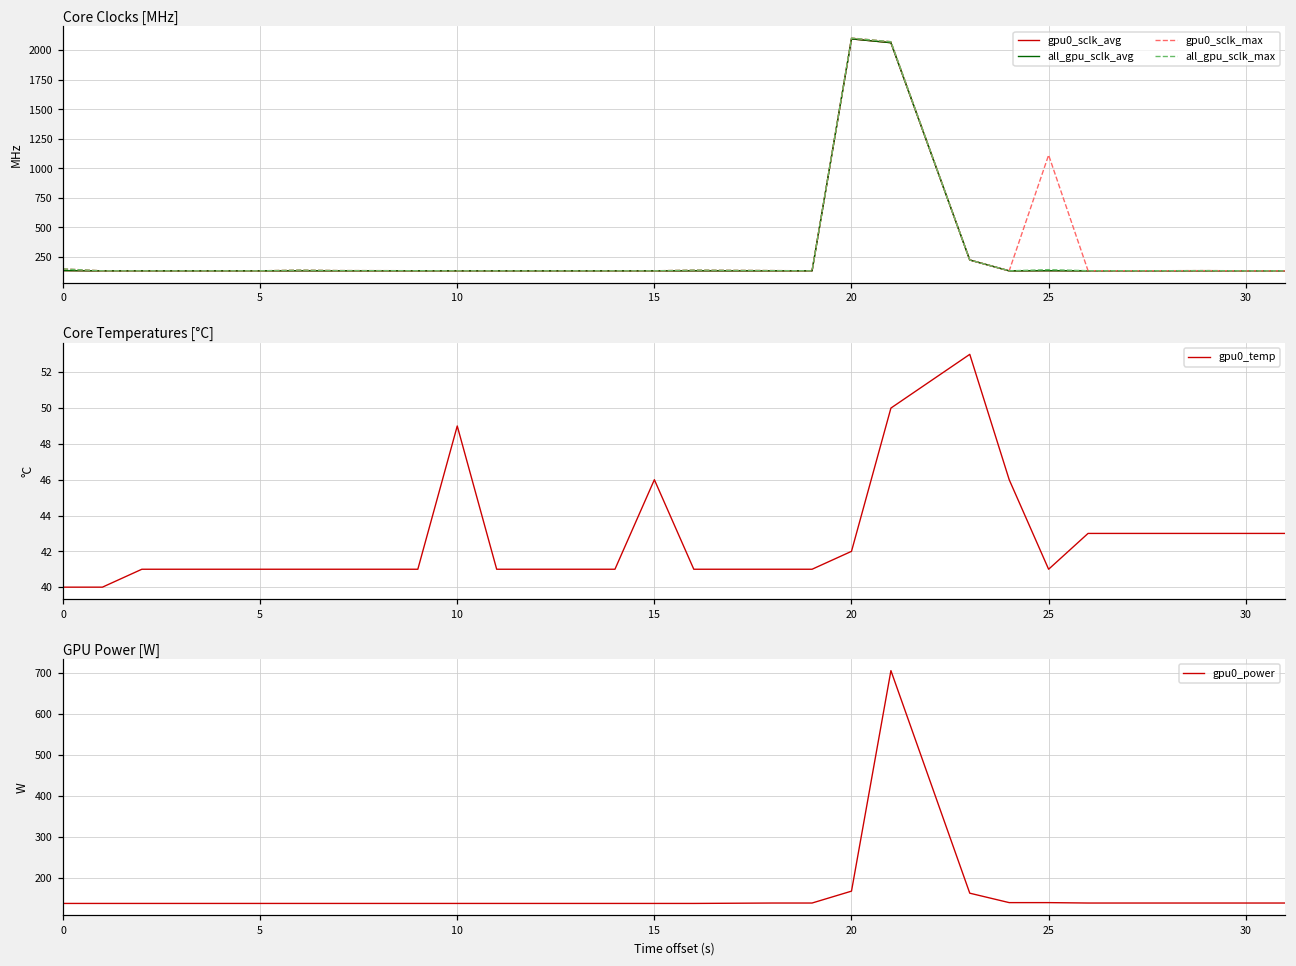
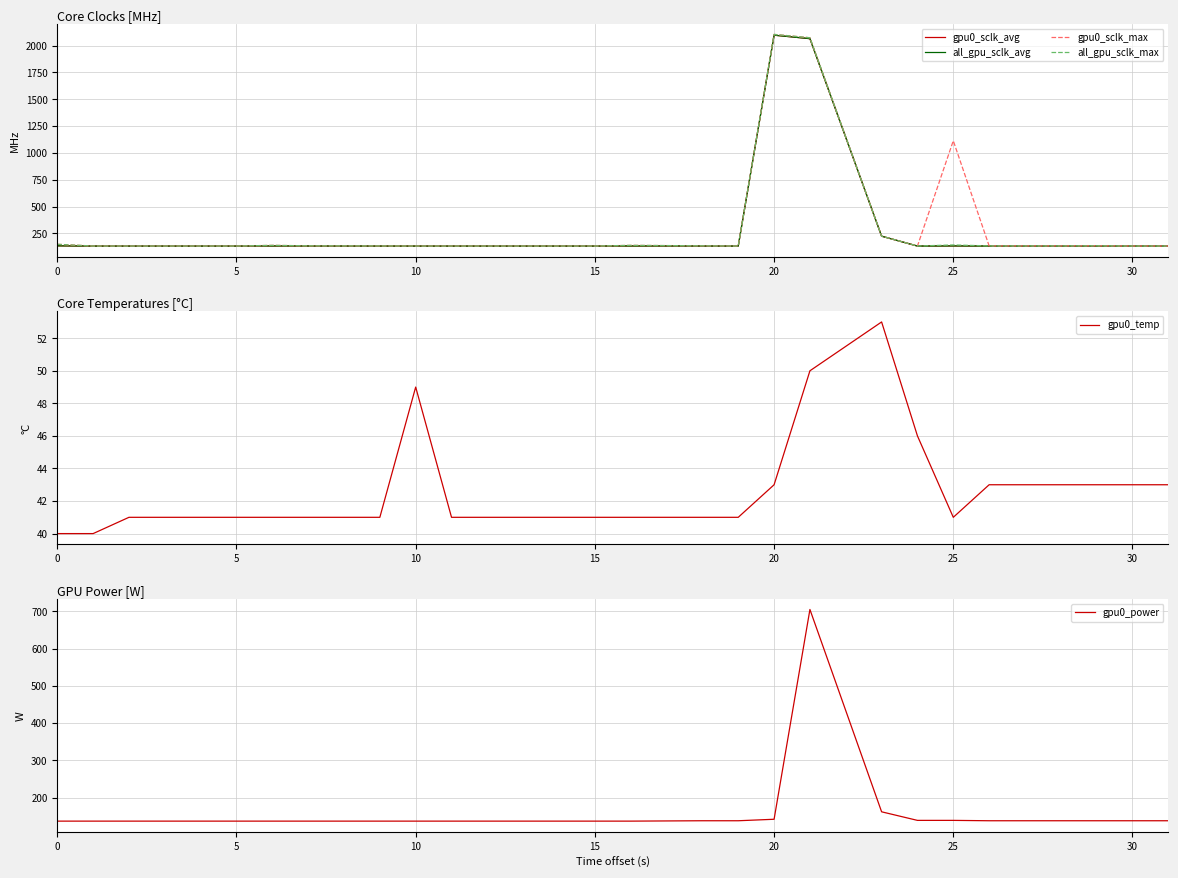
  {
    "Core Clocks [MHz]": {
      "gpu0_sclk_max": {
        "25": 1110
      }
    },
    "Core Temperatures [°C]": {
      "0": 40,
      "5": 41,
      "10": 49,
-     "15": 46,
-     "20": 42,
+     "15": 41,
+     "20": 43,
      "25": 41,
      "30": 43
    },
    "GPU Power [W]": {
      "0": 140,
      "5": 140,
      "10": 140,
      "15": 140,
-     "20": 170,
+     "20": 140,
      "25": 140,
      "30": 140
    }
  }
